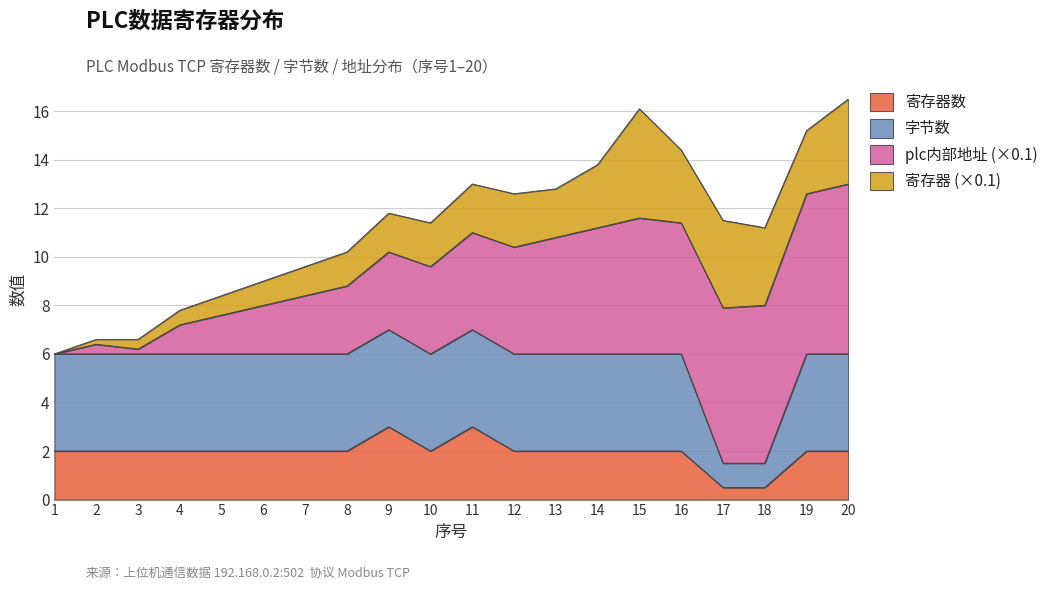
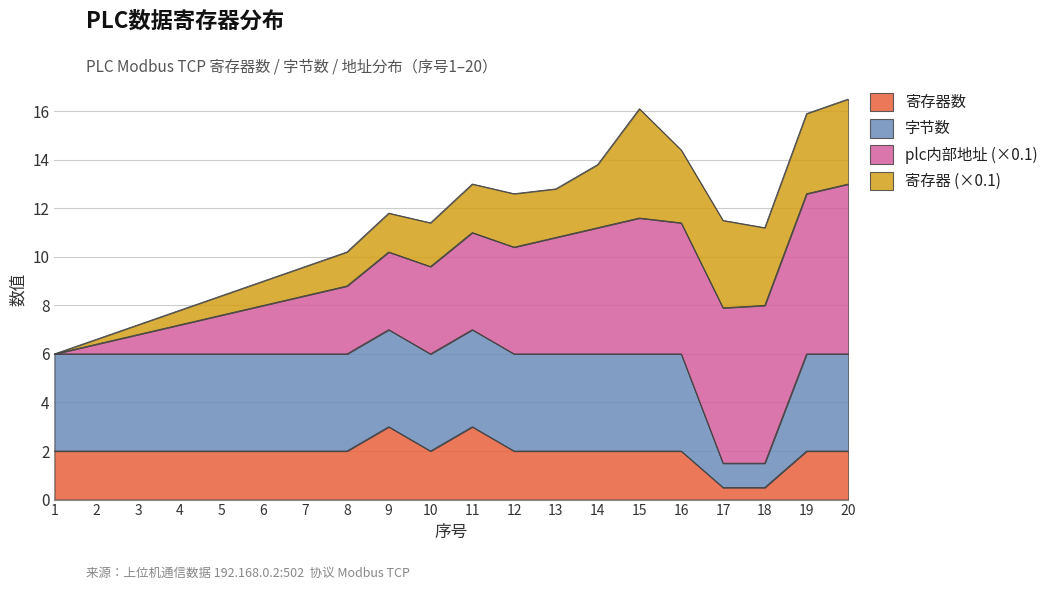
  {
    "寄存器数": {
      "1": 2.0,
      "2": 2.0,
      "3": 2.0,
      "4": 2.0,
      "5": 2.0,
      "6": 2.0,
      "7": 2.0,
      "8": 2.0,
      "9": 3.0,
      "10": 2.0,
      "11": 3.0,
      "12": 2.0,
      "13": 2.0,
      "14": 2.0,
      "15": 2.0,
      "16": 2.0,
      "17": 0.5,
      "18": 0.5,
      "19": 2.0,
      "20": 2.0
    },
    "字节数": {
      "2": 4.0,
      "3": 4.0,
      "4": 4.0,
      "5": 4.0,
      "6": 4.0,
      "7": 4.0,
      "8": 4.0,
      "9": 4.0,
      "10": 4.0,
      "11": 4.0,
      "12": 4.0,
      "13": 4.0,
      "14": 4.0,
      "15": 4.0,
      "16": 4.0,
      "17": 1.0,
      "18": 1.0,
      "19": 4.0,
      "20": 4.0
    },
    "plc内部地址 (×0.1)": {
      "2": 0.4,
-     "3": 0.2,
+     "3": 0.8,
      "4": 1.2,
      "5": 1.6,
      "6": 2.0,
      "7": 2.4,
      "8": 2.8,
      "9": 3.2,
      "10": 3.6,
      "11": 4.0,
      "12": 4.4,
      "13": 4.8,
      "14": 5.2,
      "15": 5.6,
      "16": 5.4,
      "17": 6.4,
      "18": 6.5,
      "19": 6.6,
      "20": 7.0
    },
    "寄存器 (×0.1)": {
      "2": 0.2,
      "3": 0.4,
      "4": 0.6,
      "5": 0.8,
      "6": 1.0,
      "7": 1.2,
      "8": 1.4,
      "9": 1.6,
      "10": 1.8,
      "11": 2.0,
      "12": 2.2,
      "13": 2.0,
      "14": 2.6,
      "15": 4.5,
      "16": 3.0,
      "17": 3.6,
      "18": 3.2,
-     "19": 2.6,
+     "19": 3.3,
      "20": 3.5
    }
  }
